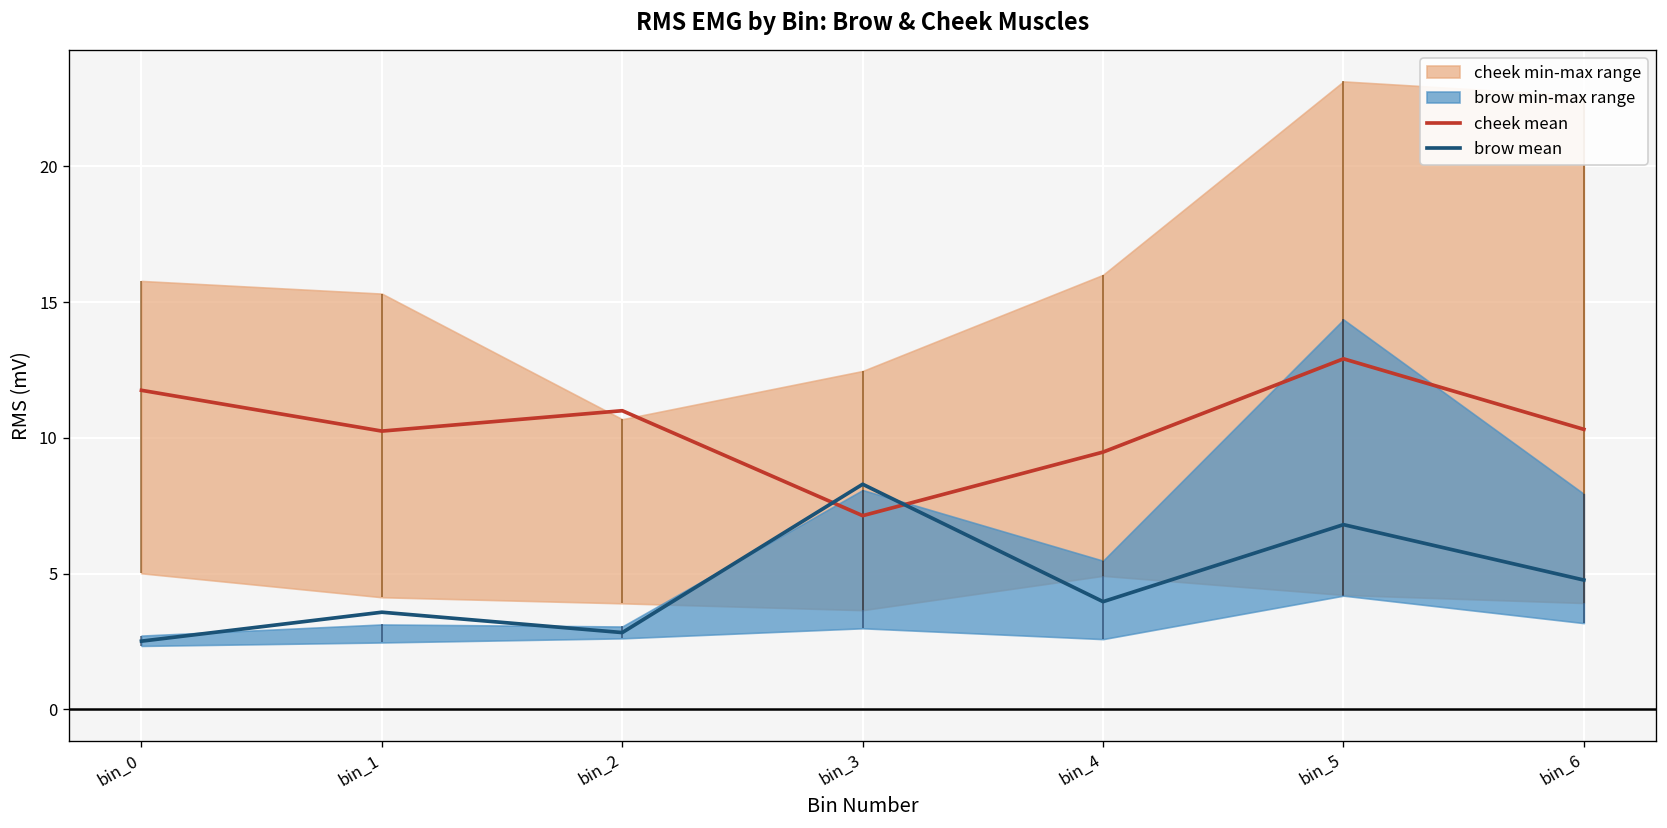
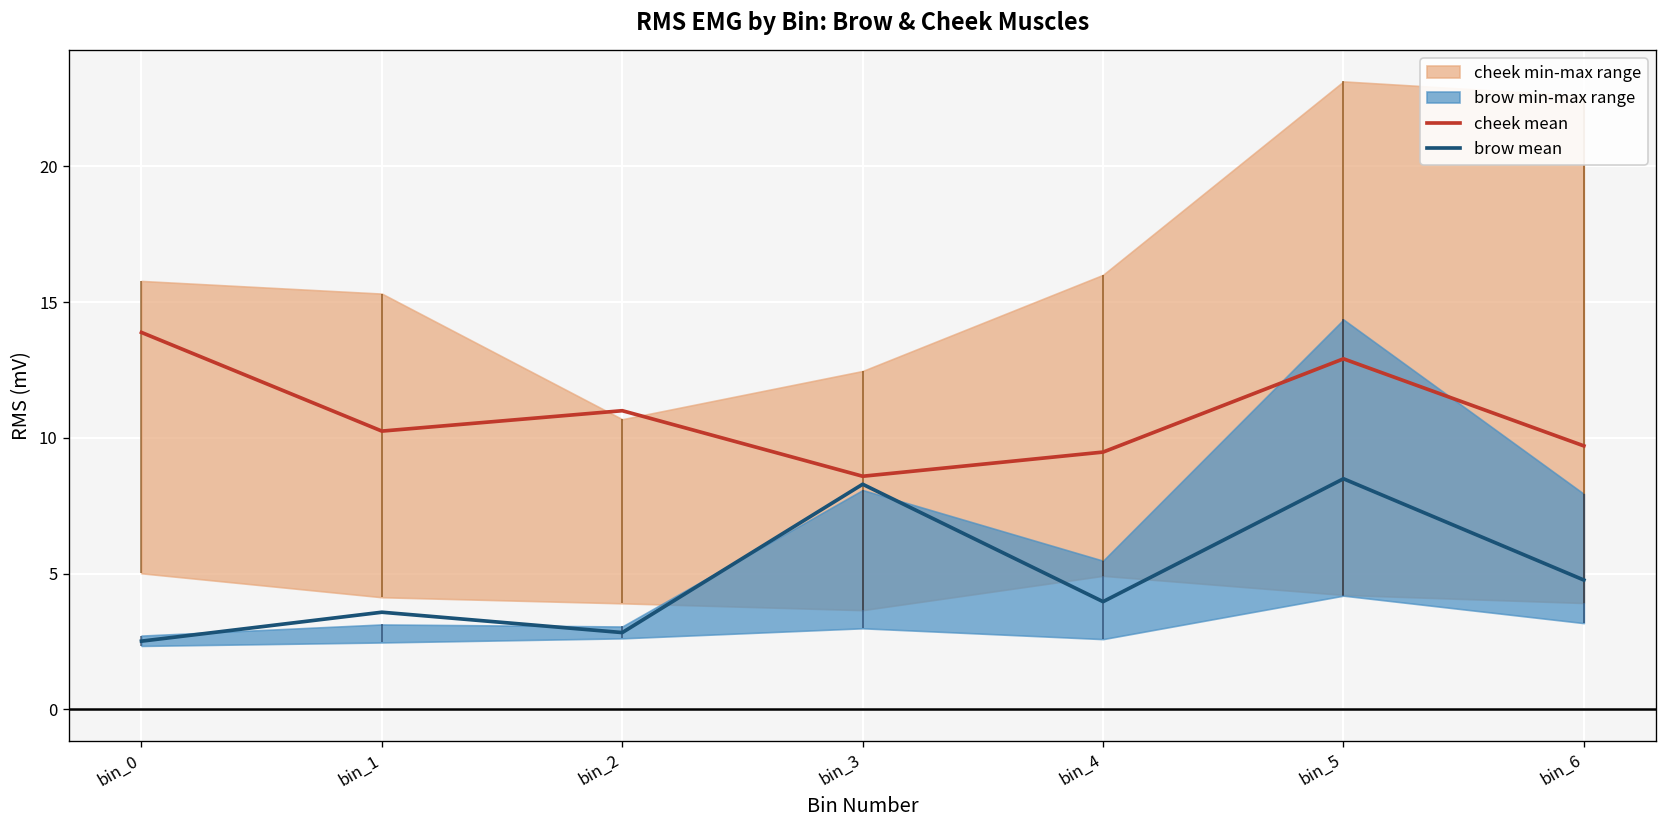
  {
    "cheek mean": {
-     "bin_0": 11.7,
+     "bin_0": 13.9,
      "bin_1": 10.2,
      "bin_2": 11.0,
-     "bin_3": 7.1,
+     "bin_3": 8.6,
      "bin_4": 9.5,
      "bin_5": 12.9,
-     "bin_6": 10.3
+     "bin_6": 9.7
    },
    "brow mean": {
      "bin_0": 2.5,
      "bin_1": 3.6,
      "bin_2": 2.8,
      "bin_3": 8.3,
      "bin_4": 4.0,
-     "bin_5": 6.8,
+     "bin_5": 8.5,
      "bin_6": 4.8
    }
  }
